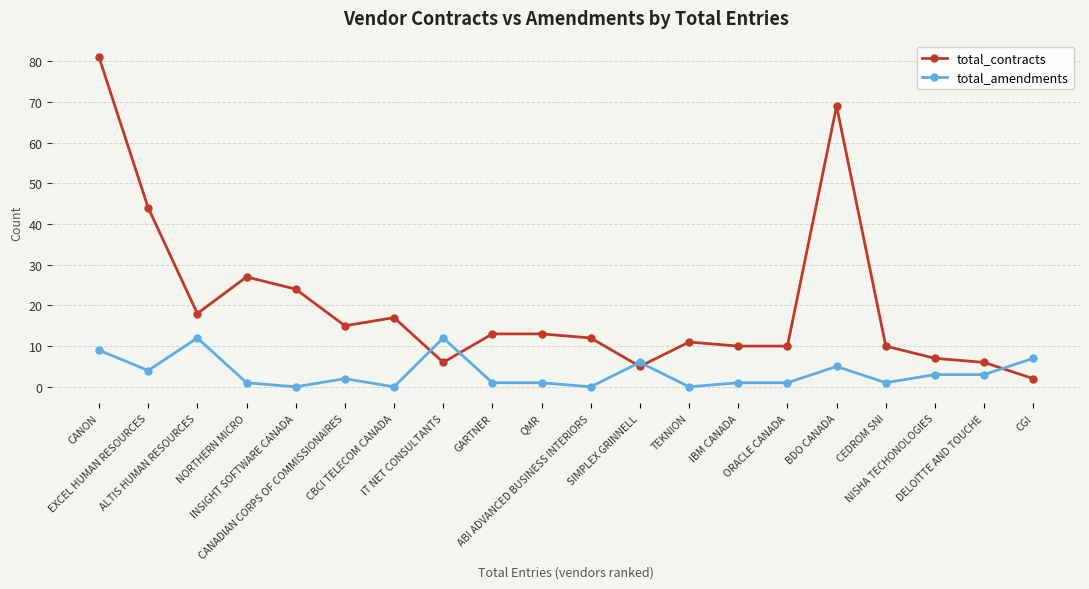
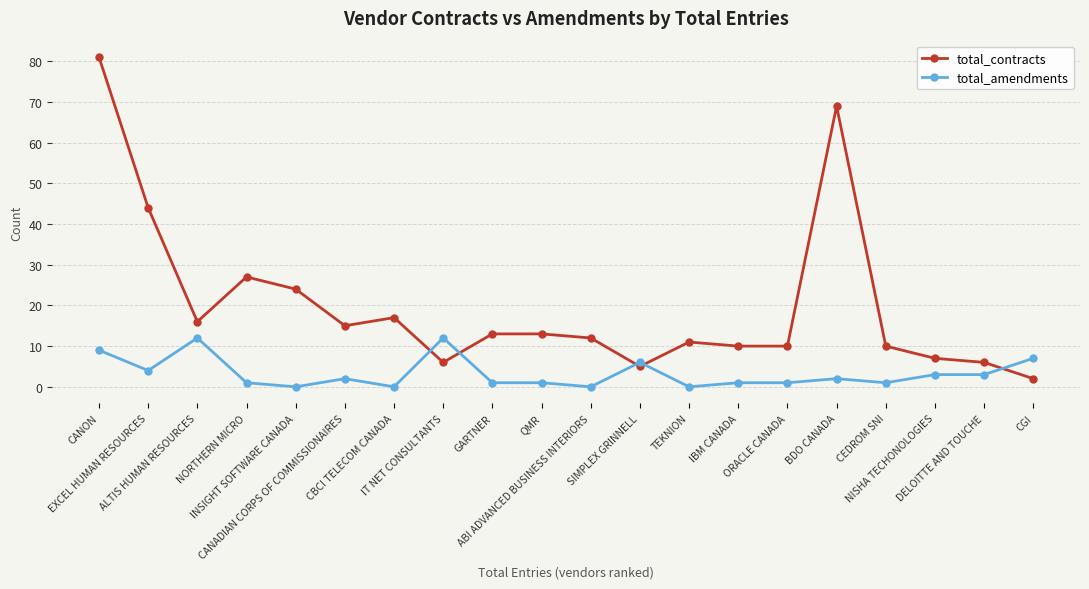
  {
    "total_contracts": {
      "CANON": 81,
      "EXCEL HUMAN RESOURCES": 44,
-     "ALTIS HUMAN RESOURCES": 18,
+     "ALTIS HUMAN RESOURCES": 16,
      "NORTHERN MICRO": 27,
      "INSIGHT SOFTWARE CANADA": 24,
      "CANADIAN CORPS OF COMMISSIONAIRES": 15,
      "CBCI TELECOM CANADA": 17,
      "IT NET CONSULTANTS": 6,
      "GARTNER": 13,
      "QMR": 13,
      "ABI ADVANCED BUSINESS INTERIORS": 12,
      "SIMPLEX GRINNELL": 5,
      "TEKNION": 11,
      "IBM CANADA": 10,
      "ORACLE CANADA": 10,
      "BDO CANADA": 69,
      "CEDROM SNI": 10,
      "NISHA TECHONOLOGIES": 7,
      "DELOITTE AND TOUCHE": 6,
      "CGI": 2
    },
    "total_amendments": {
      "CANON": 9,
      "EXCEL HUMAN RESOURCES": 4,
      "ALTIS HUMAN RESOURCES": 12,
      "NORTHERN MICRO": 1,
      "INSIGHT SOFTWARE CANADA": 0,
      "CANADIAN CORPS OF COMMISSIONAIRES": 2,
      "CBCI TELECOM CANADA": 0,
      "IT NET CONSULTANTS": 12,
      "GARTNER": 1,
      "QMR": 1,
      "ABI ADVANCED BUSINESS INTERIORS": 0,
      "SIMPLEX GRINNELL": 6,
      "TEKNION": 0,
      "IBM CANADA": 1,
      "ORACLE CANADA": 1,
-     "BDO CANADA": 5,
+     "BDO CANADA": 2,
      "CEDROM SNI": 1,
      "NISHA TECHONOLOGIES": 3,
      "DELOITTE AND TOUCHE": 3,
      "CGI": 7
    }
  }
